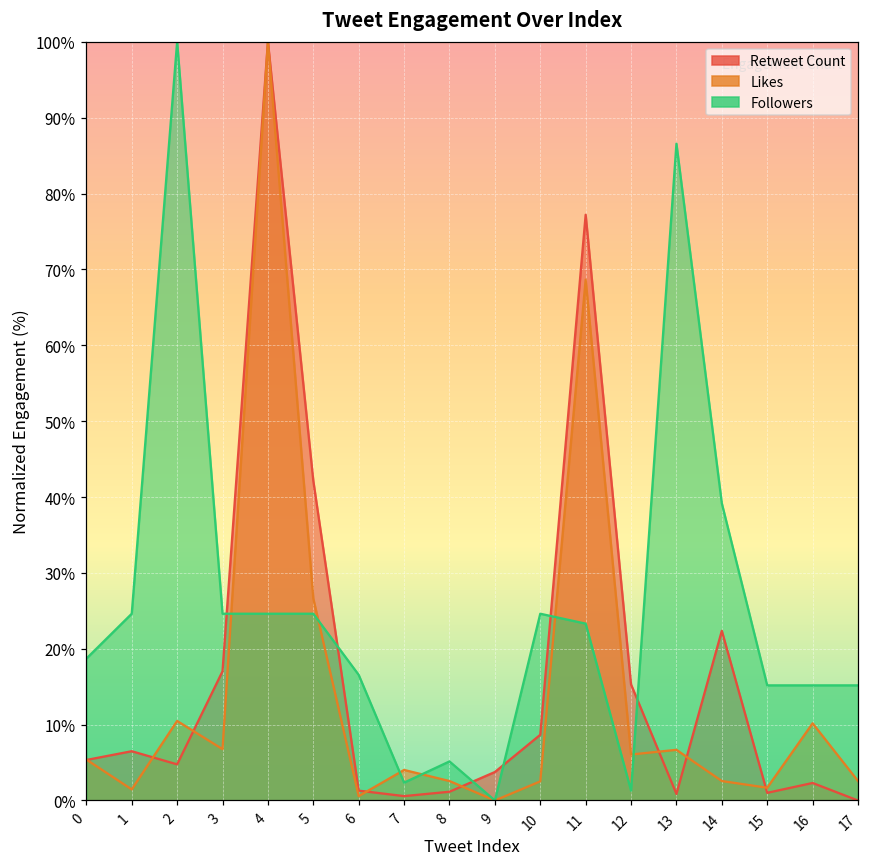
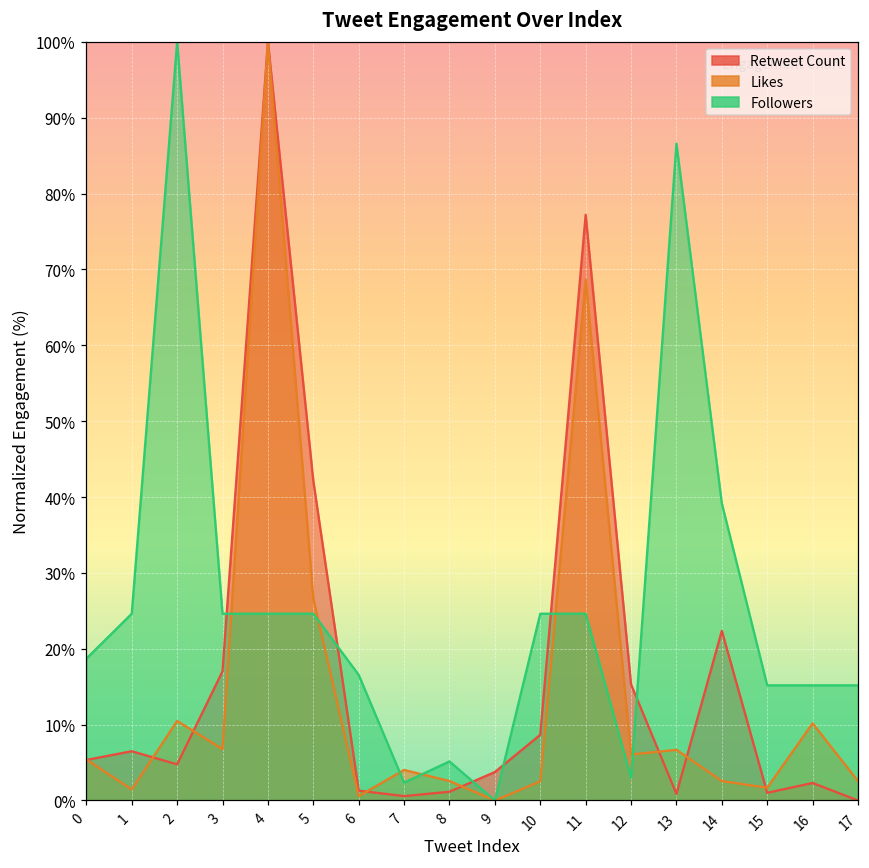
  {
    "Followers": {
      "0": "19%",
      "1": "25%",
      "2": "100%",
      "3": "25%",
      "4": "25%",
      "5": "25%",
      "6": "17%",
      "7": "2%",
      "8": "5%",
      "10": "25%",
-     "11": "23%",
-     "12": "1%",
+     "11": "25%",
+     "12": "3%",
      "13": "87%",
      "14": "39%",
      "15": "15%",
      "16": "15%",
      "17": "15%"
    }
  }
